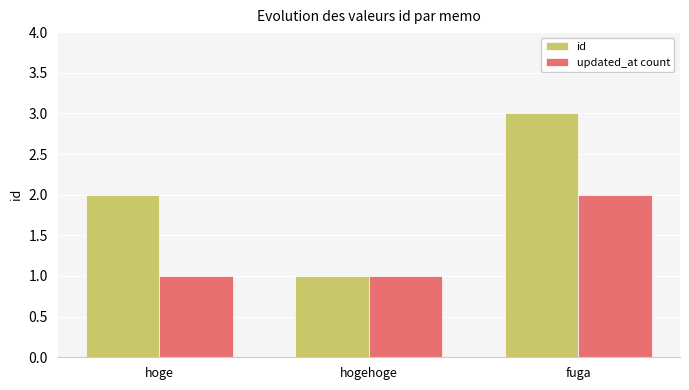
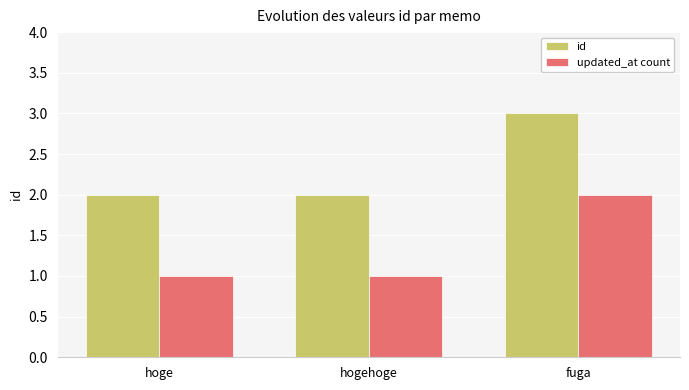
  {
    "id": {
      "hoge": 2,
-     "hogehoge": 1,
+     "hogehoge": 2,
      "fuga": 3
    },
    "updated_at count": {
      "hoge": 1,
      "hogehoge": 1,
      "fuga": 2
    }
  }
